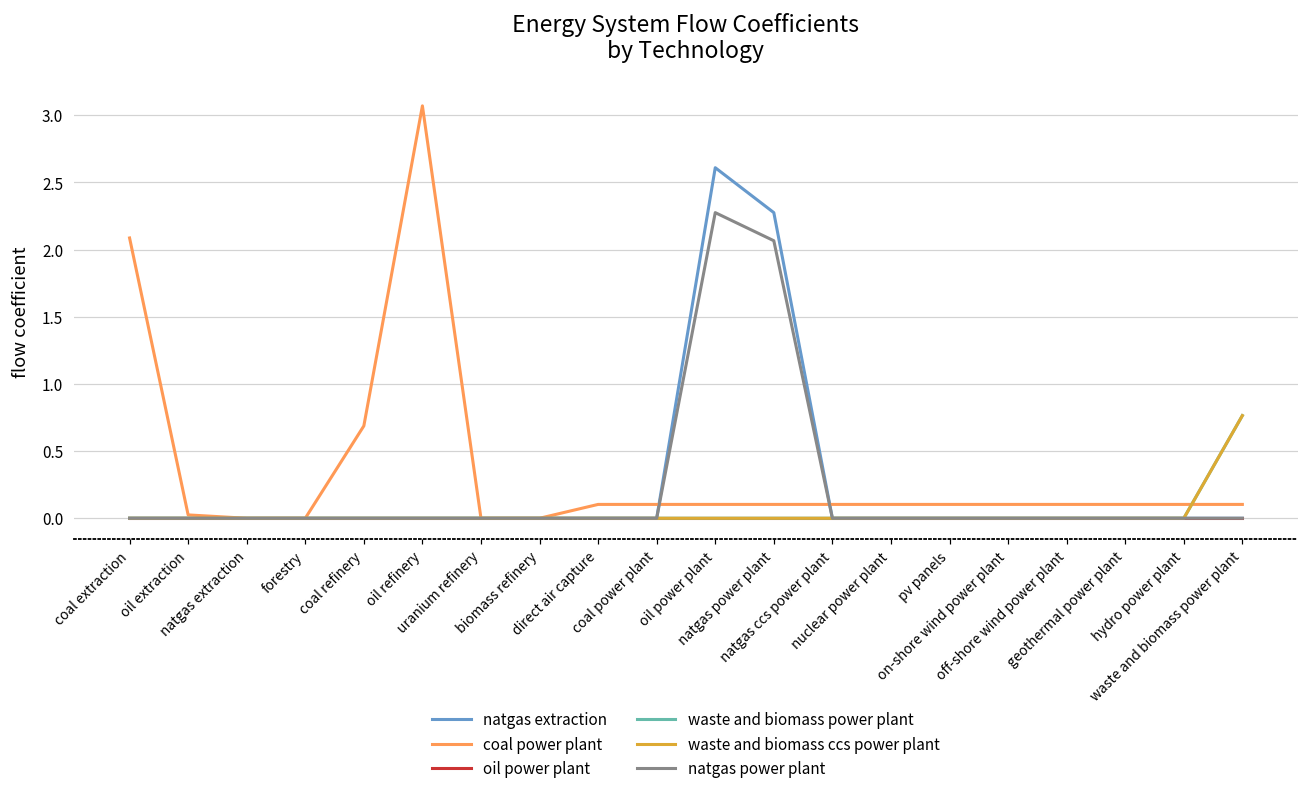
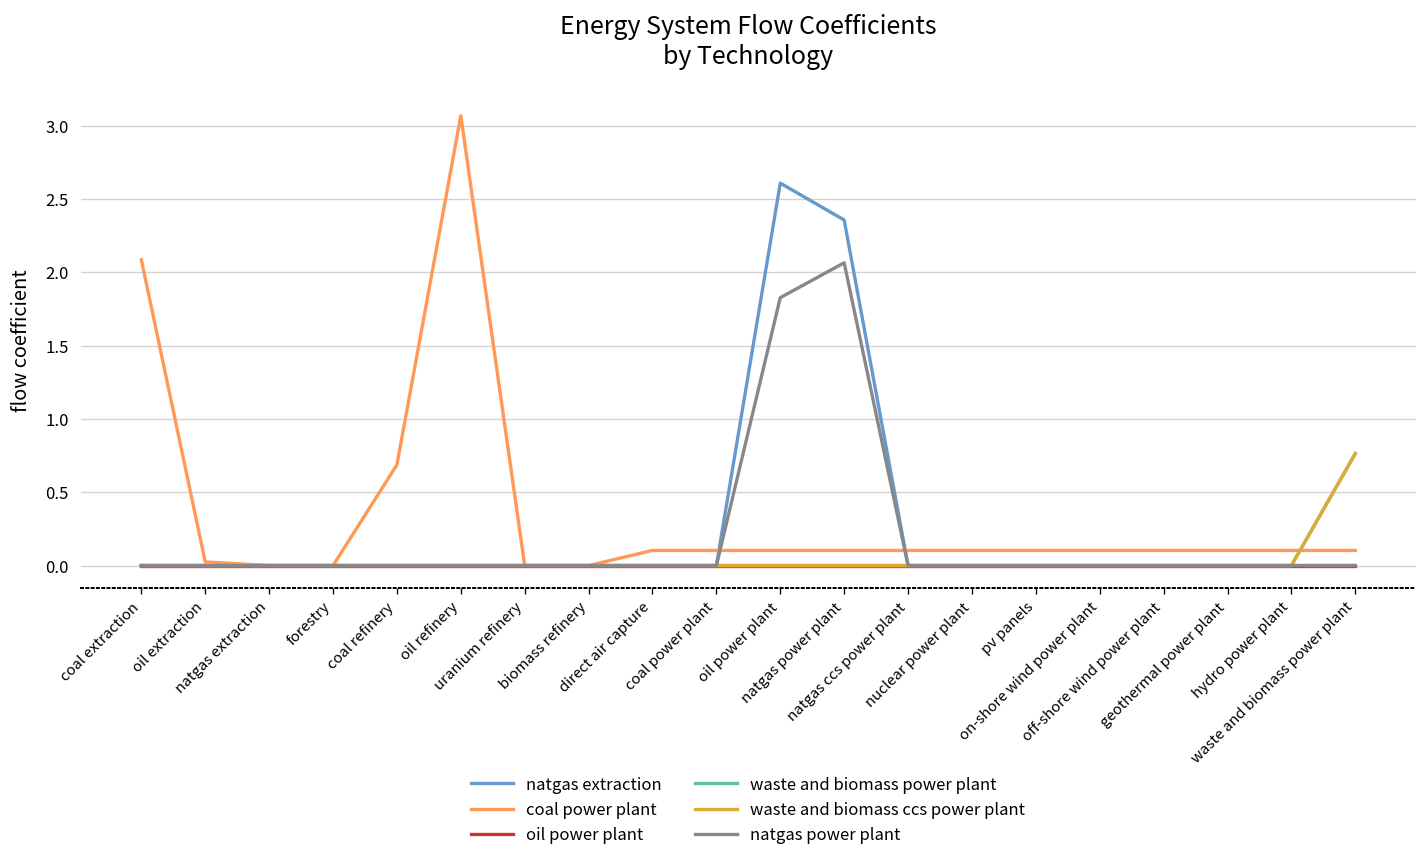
  {
    "natgas extraction": {
      "oil power plant": 2.61,
-     "natgas power plant": 2.28
+     "natgas power plant": 2.36
    },
    "natgas power plant": {
-     "oil power plant": 2.28,
+     "oil power plant": 1.83,
      "natgas power plant": 2.07
    }
  }
